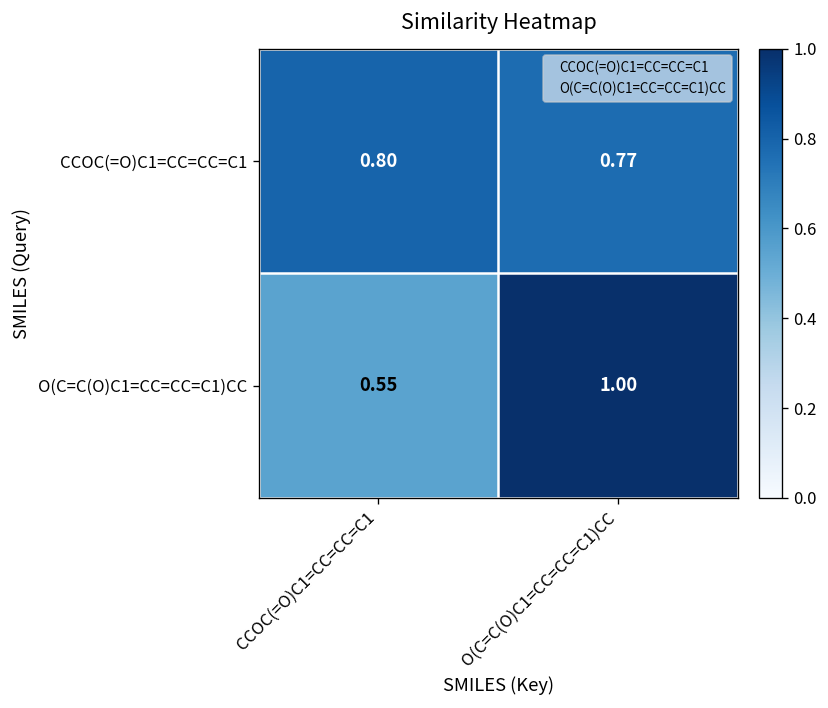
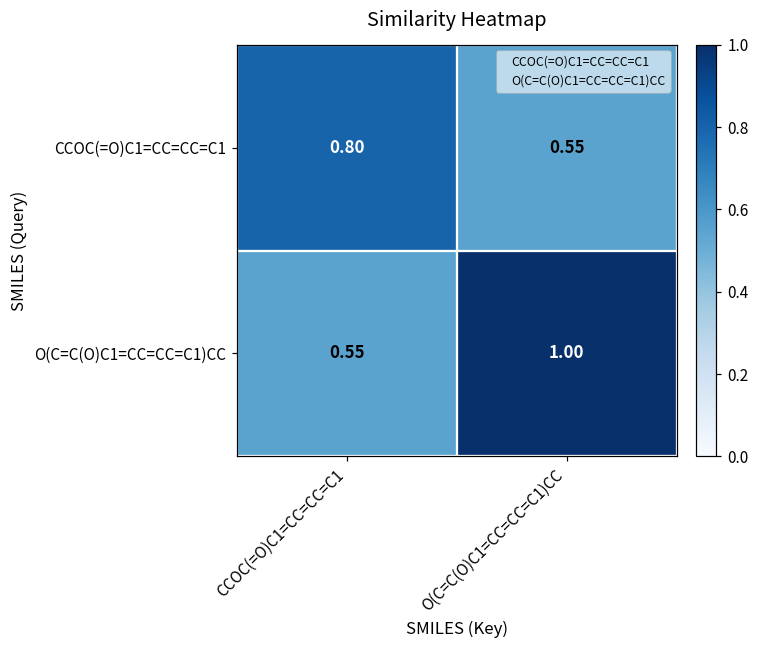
  {
    "CCOC(=O)C1=CC=CC=C1": {
      "CCOC(=O)C1=CC=CC=C1": 0.80,
-     "O(C=C(O)C1=CC=CC=C1)CC": 0.77
+     "O(C=C(O)C1=CC=CC=C1)CC": 0.55
    },
    "O(C=C(O)C1=CC=CC=C1)CC": {
      "CCOC(=O)C1=CC=CC=C1": 0.55,
      "O(C=C(O)C1=CC=CC=C1)CC": 1.00
    }
  }
